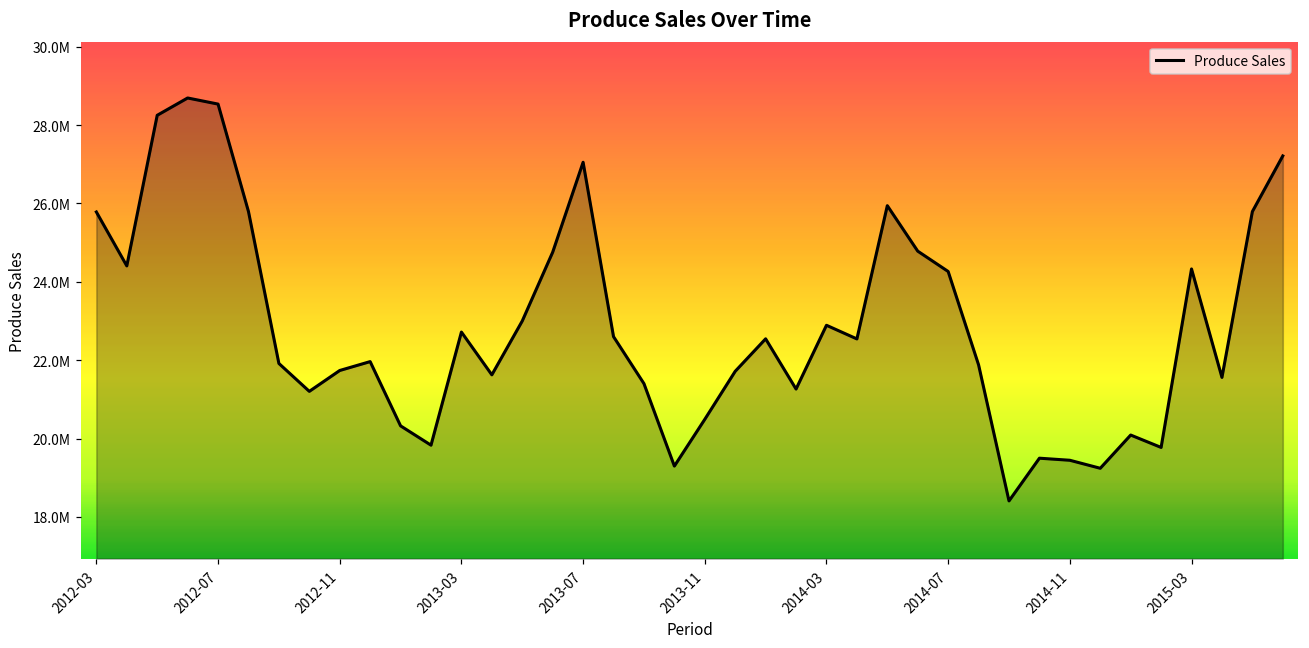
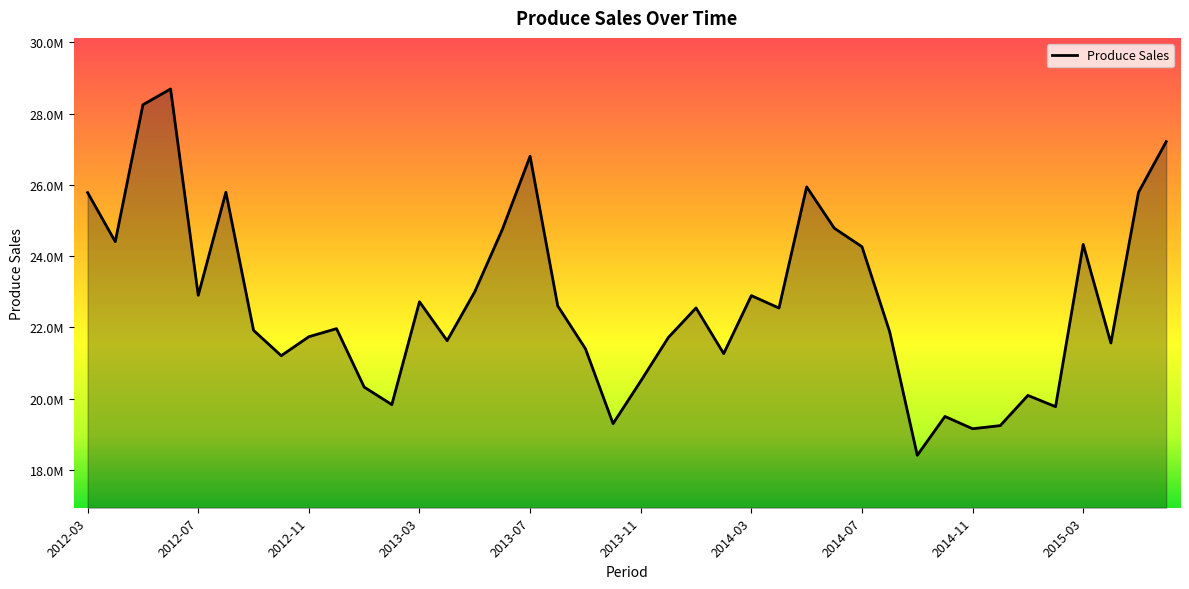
  {
    "2012-03": 25800000,
-   "2012-07": 28500000,
+   "2012-07": 22900000,
    "2012-11": 21700000,
    "2013-03": 22700000,
-   "2013-07": 27100000,
+   "2013-07": 26800000,
    "2013-11": 20500000,
    "2014-03": 22900000,
    "2014-07": 24300000,
-   "2014-11": 19400000,
+   "2014-11": 19200000,
    "2015-03": 24300000
  }
